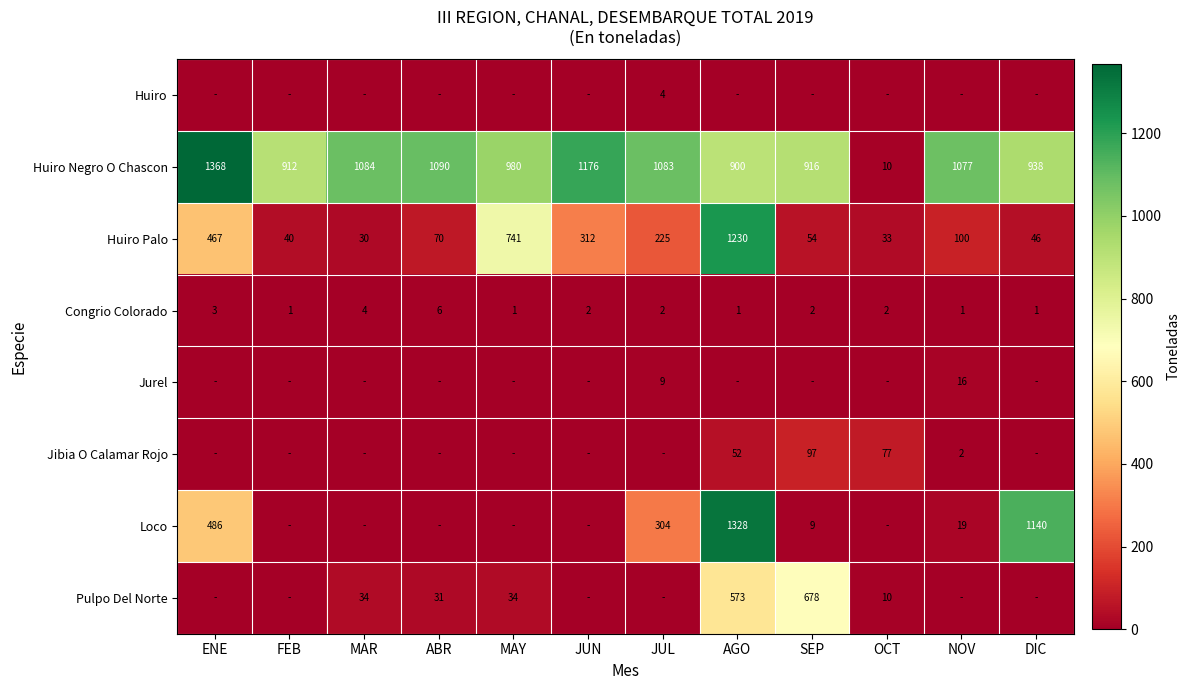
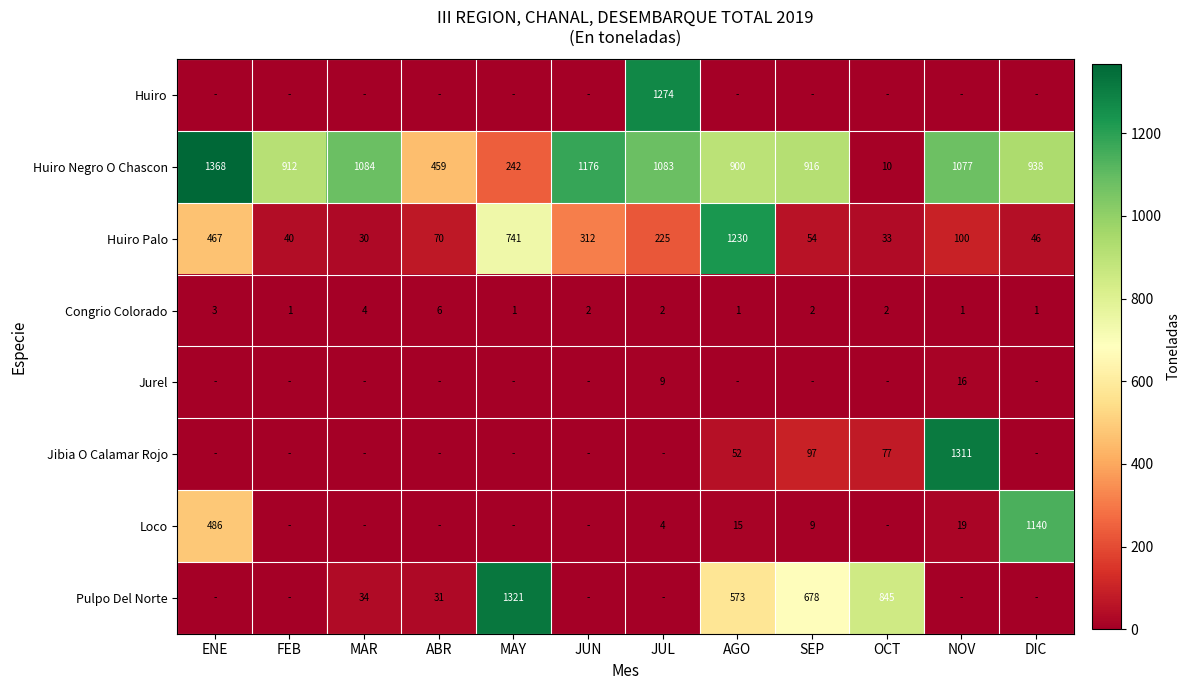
  {
    "Huiro": {
-     "JUL": 4
+     "JUL": 1274
    },
    "Huiro Negro O Chascon": {
      "ENE": 1368,
      "FEB": 912,
      "MAR": 1084,
-     "ABR": 1090,
-     "MAY": 980,
+     "ABR": 459,
+     "MAY": 242,
      "JUN": 1176,
      "JUL": 1083,
      "AGO": 900,
      "SEP": 916,
      "OCT": 10,
      "NOV": 1077,
      "DIC": 938
    },
    "Huiro Palo": {
      "ENE": 467,
      "FEB": 40,
      "MAR": 30,
      "ABR": 70,
      "MAY": 741,
      "JUN": 312,
      "JUL": 225,
      "AGO": 1230,
      "SEP": 54,
      "OCT": 33,
      "NOV": 100,
      "DIC": 46
    },
    "Congrio Colorado": {
      "ENE": 3,
      "FEB": 1,
      "MAR": 4,
      "ABR": 6,
      "MAY": 1,
      "JUN": 2,
      "JUL": 2,
      "AGO": 1,
      "SEP": 2,
      "OCT": 2,
      "NOV": 1,
      "DIC": 1
    },
    "Jurel": {
      "JUL": 9,
      "NOV": 16
    },
    "Jibia O Calamar Rojo": {
      "AGO": 52,
      "SEP": 97,
      "OCT": 77,
-     "NOV": 2
+     "NOV": 1311
    },
    "Loco": {
      "ENE": 486,
-     "JUL": 304,
-     "AGO": 1328,
+     "JUL": 4,
+     "AGO": 15,
      "SEP": 9,
      "NOV": 19,
      "DIC": 1140
    },
    "Pulpo Del Norte": {
      "MAR": 34,
      "ABR": 31,
-     "MAY": 34,
+     "MAY": 1321,
      "AGO": 573,
      "SEP": 678,
-     "OCT": 10
+     "OCT": 845
    }
  }
